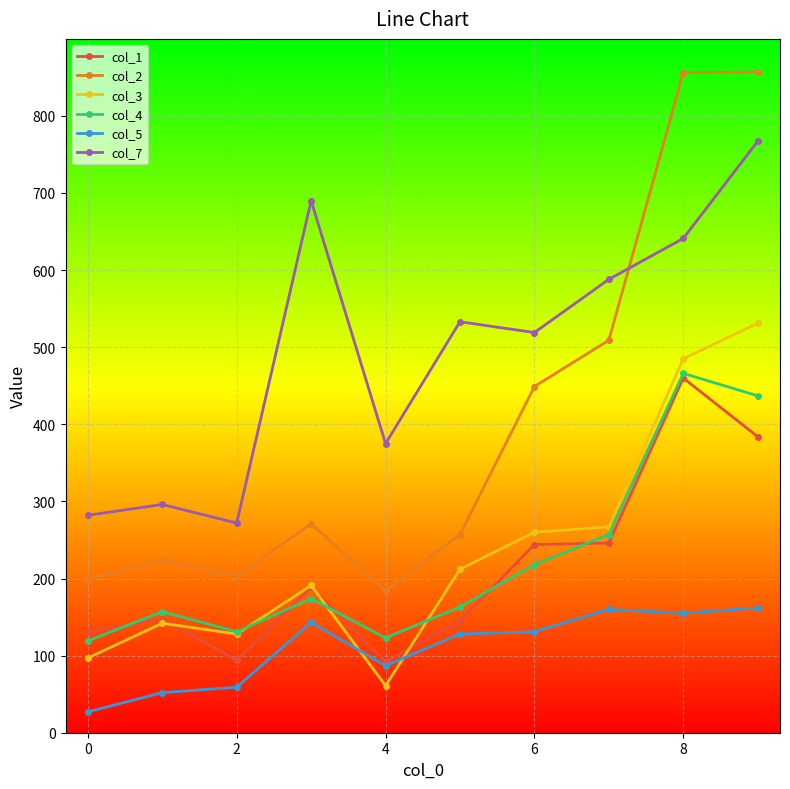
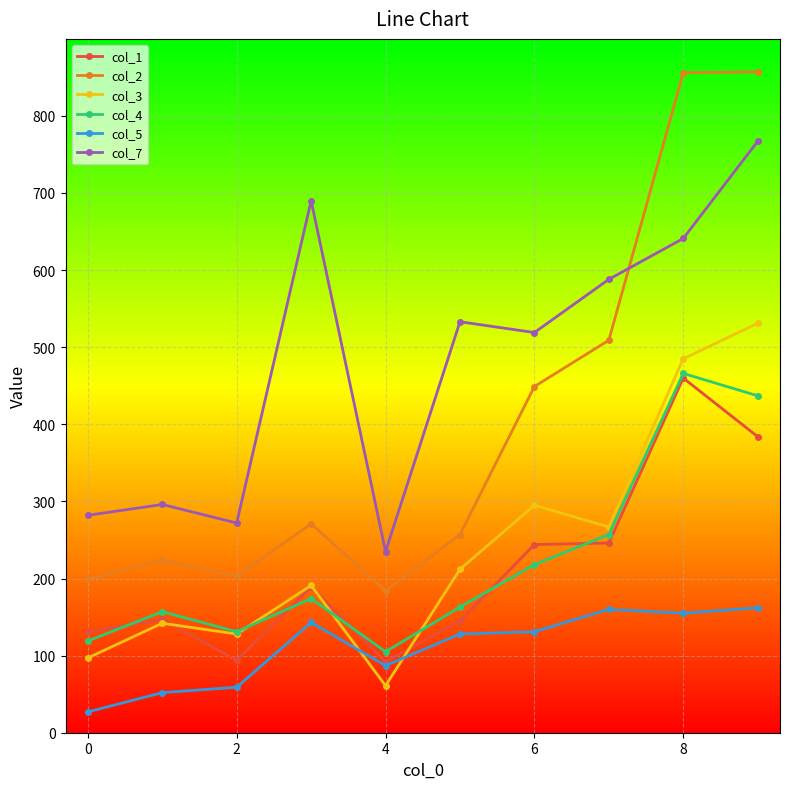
  {
    "col_3": {
      "0": 100,
      "4": 60,
-     "6": 260,
+     "6": 300,
      "8": 490
    },
    "col_4": {
      "0": 120,
-     "4": 120,
+     "4": 110,
      "6": 220,
      "8": 470
    },
    "col_5": {
      "0": 30,
      "2": 60,
      "4": 90,
      "6": 130,
      "8": 160
    },
    "col_7": {
      "0": 280,
      "2": 270,
-     "4": 380,
+     "4": 240,
      "6": 520,
      "8": 640
    }
  }
